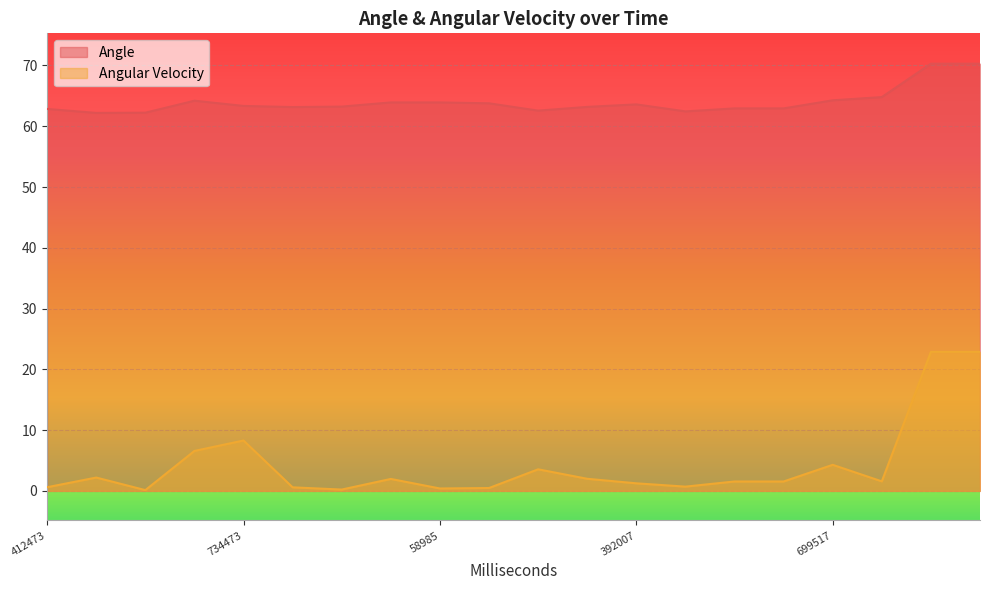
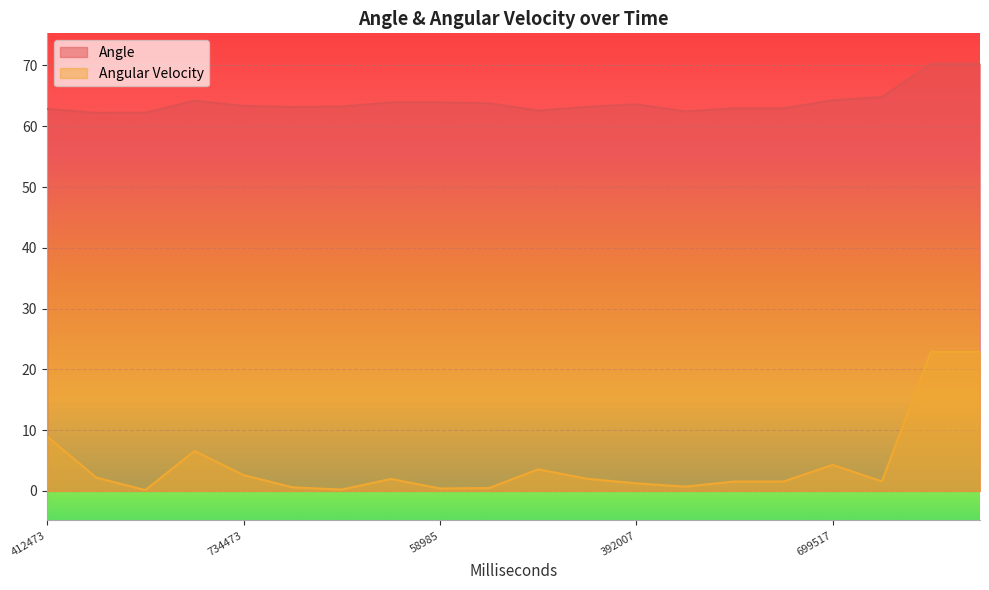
  {
    "Angle": {
      "412473": 63,
      "734473": 63,
      "58985": 64,
      "392007": 64,
      "699517": 64
    },
    "Angular Velocity": {
-     "412473": 1,
-     "734473": 8,
+     "412473": 9,
+     "734473": 3,
      "58985": 0,
      "392007": 1,
      "699517": 4
    }
  }
